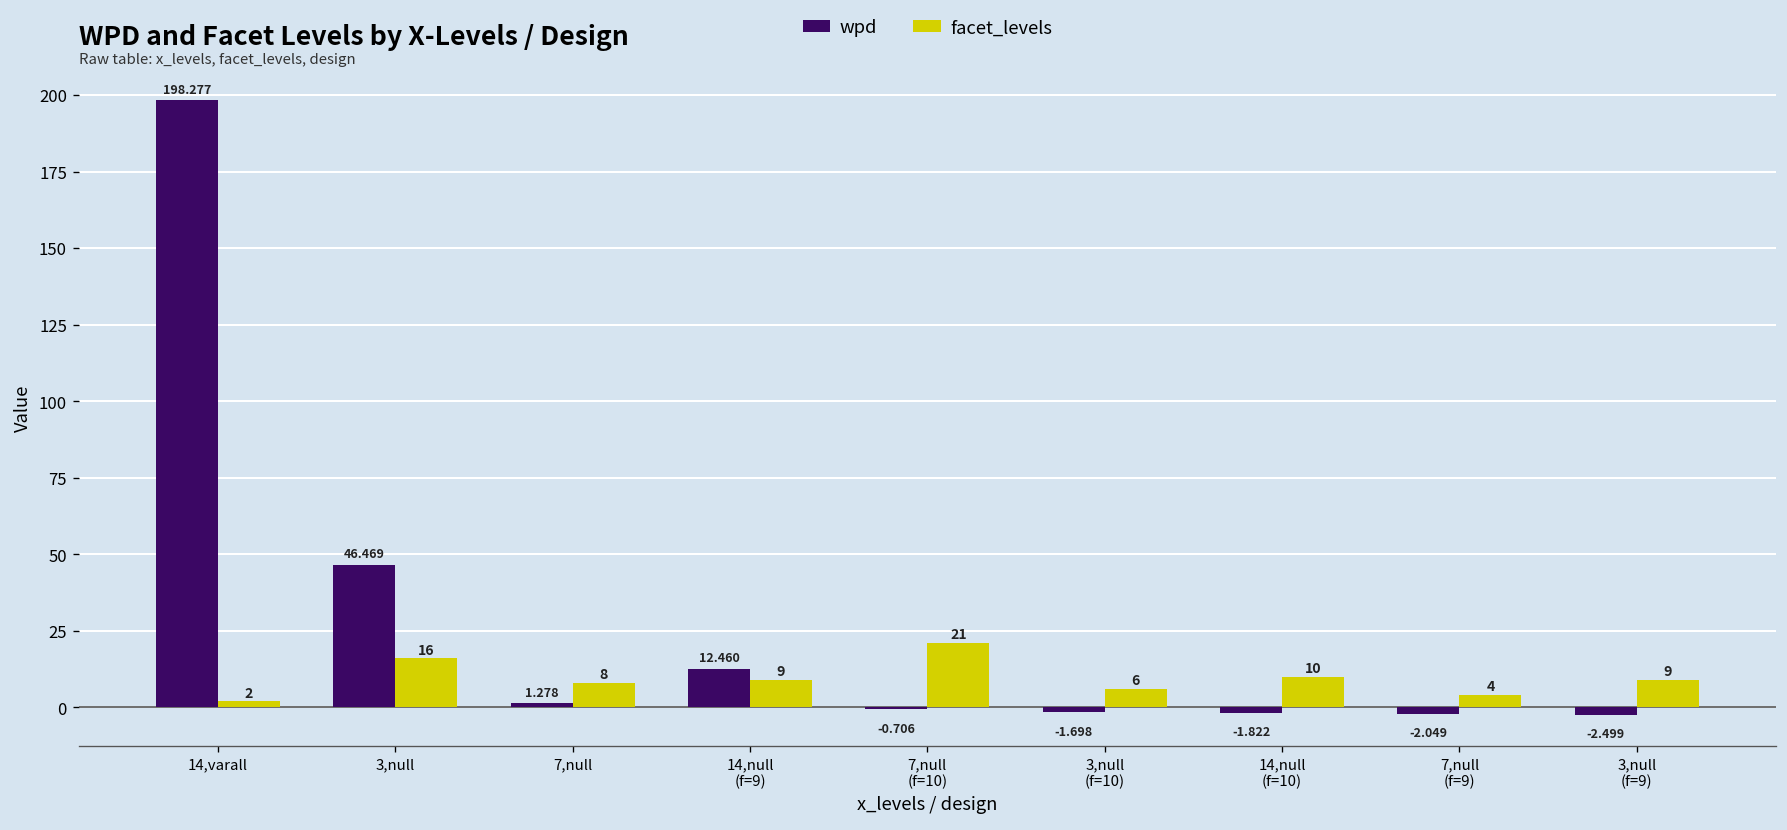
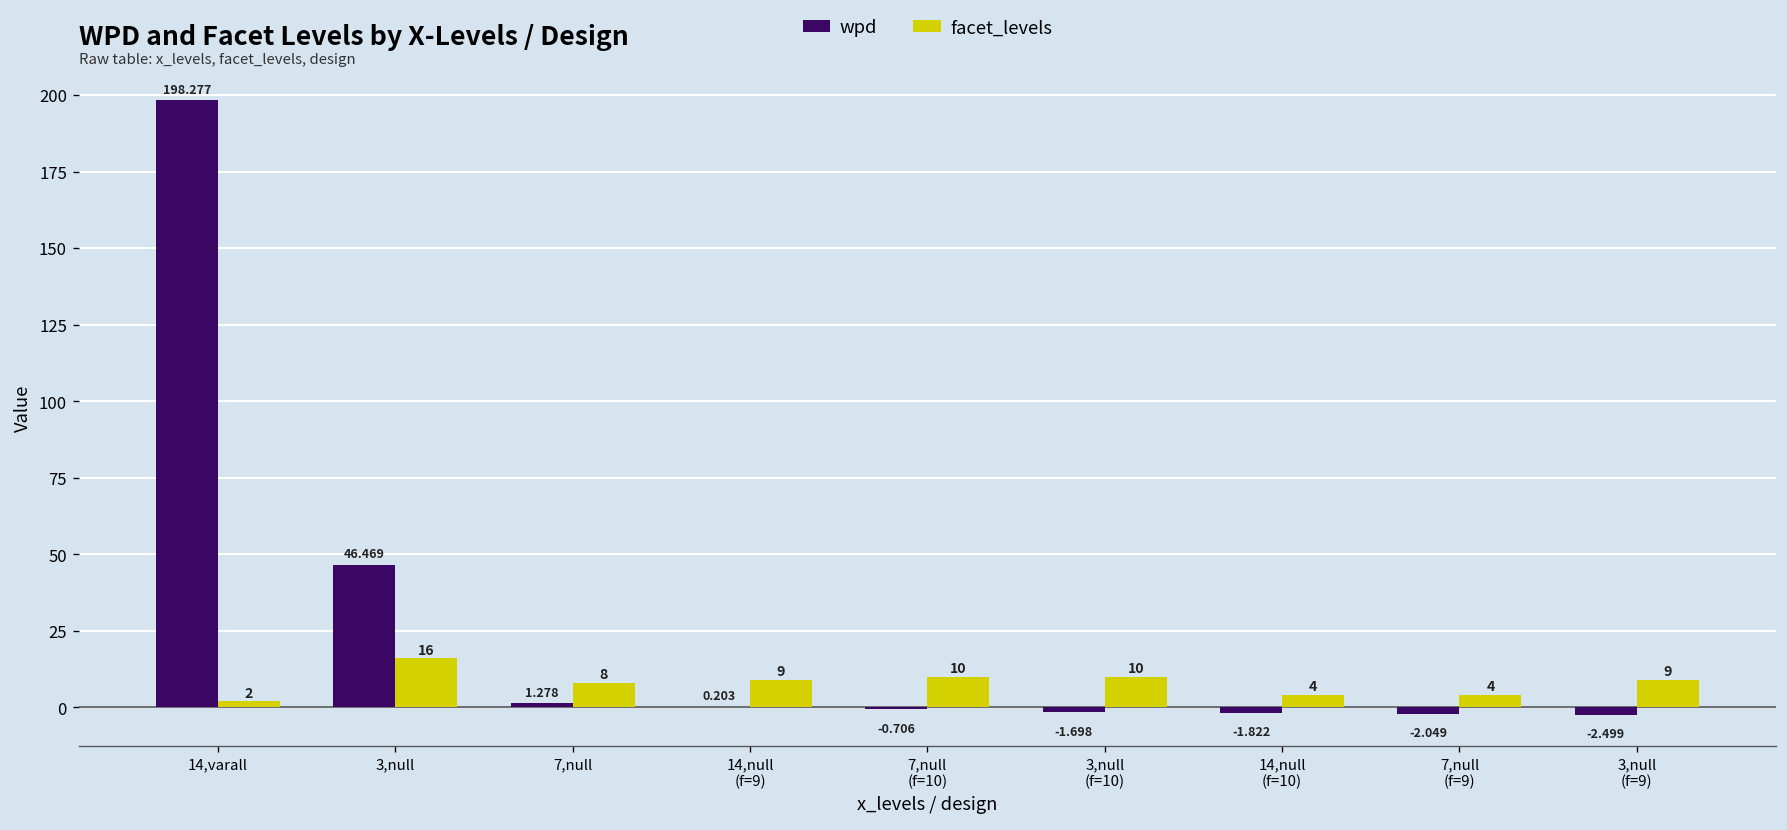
  {
    "wpd": {
      "14,varall": 198.277,
      "3,null": 46.469,
      "7,null": 1.278,
-     "14,null (f=9)": 12.460,
+     "14,null (f=9)": 0.203,
      "7,null (f=10)": -0.706,
      "3,null (f=10)": -1.698,
      "14,null (f=10)": -1.822,
      "7,null (f=9)": -2.049,
      "3,null (f=9)": -2.499
    },
    "facet_levels": {
      "14,varall": 2,
      "3,null": 16,
      "7,null": 8,
      "14,null (f=9)": 9,
-     "7,null (f=10)": 21,
-     "3,null (f=10)": 6,
-     "14,null (f=10)": 10,
+     "7,null (f=10)": 10,
+     "3,null (f=10)": 10,
+     "14,null (f=10)": 4,
      "7,null (f=9)": 4,
      "3,null (f=9)": 9
    }
  }
